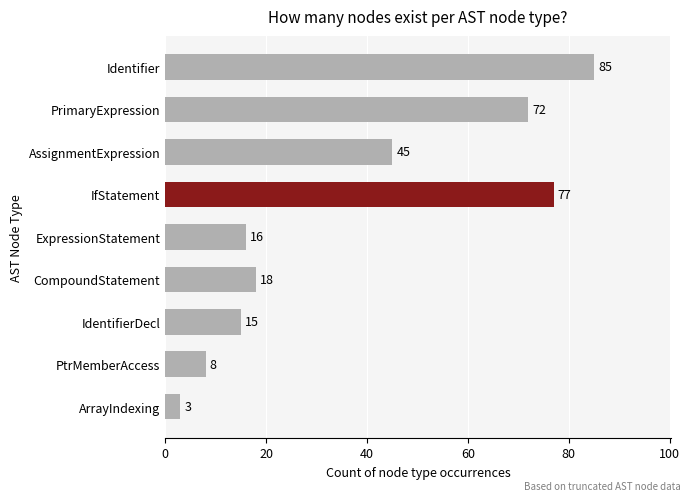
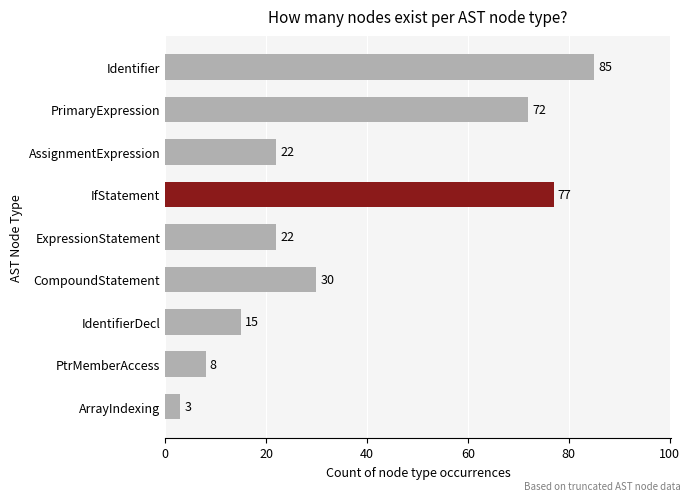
  {
    "Identifier": 85,
    "PrimaryExpression": 72,
-   "AssignmentExpression": 45,
+   "AssignmentExpression": 22,
    "IfStatement": 77,
-   "ExpressionStatement": 16,
-   "CompoundStatement": 18,
+   "ExpressionStatement": 22,
+   "CompoundStatement": 30,
    "IdentifierDecl": 15,
    "PtrMemberAccess": 8,
    "ArrayIndexing": 3
  }
